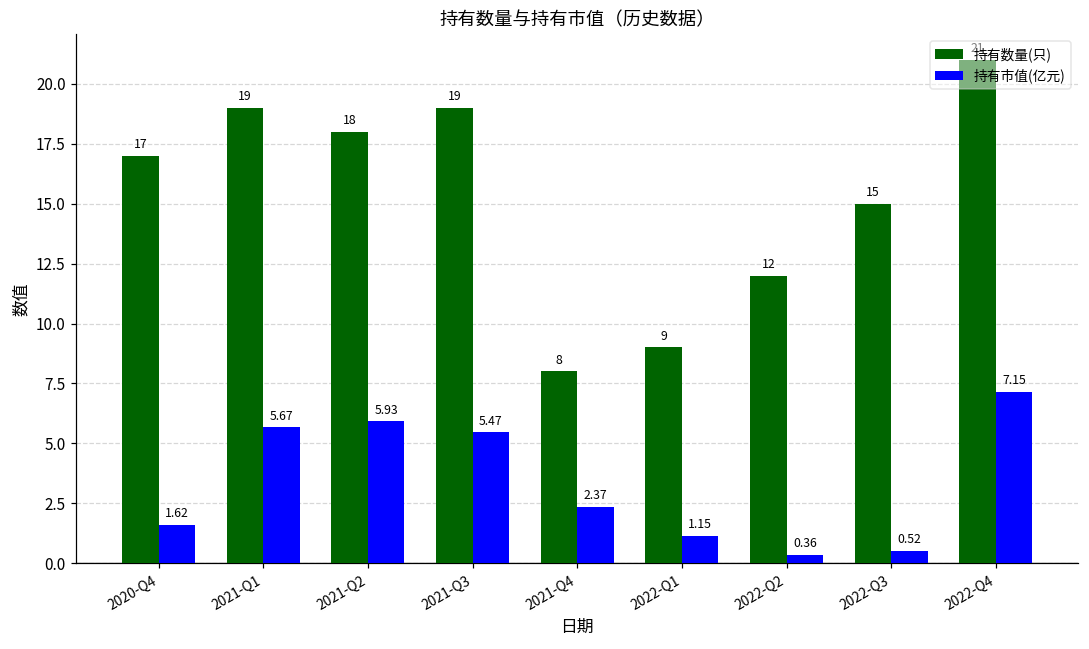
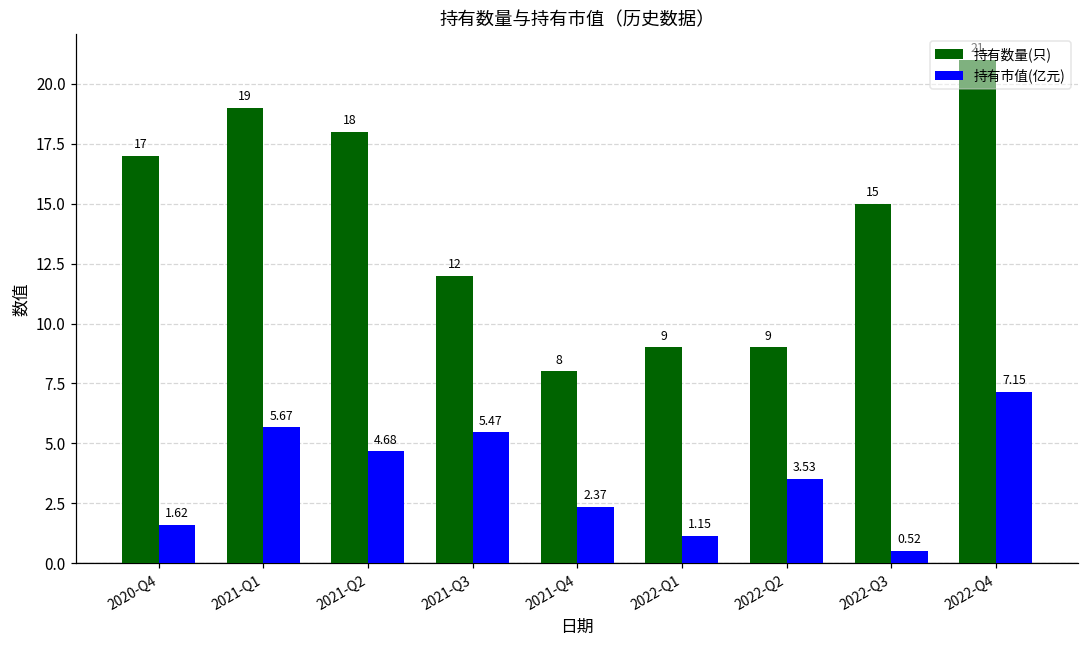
  {
    "持有数量(只)": {
      "2020-Q4": 17,
      "2021-Q1": 19,
      "2021-Q2": 18,
-     "2021-Q3": 19,
+     "2021-Q3": 12,
      "2021-Q4": 8,
      "2022-Q1": 9,
-     "2022-Q2": 12,
+     "2022-Q2": 9,
      "2022-Q3": 15
    },
    "持有市值(亿元)": {
      "2020-Q4": 1.62,
      "2021-Q1": 5.67,
-     "2021-Q2": 5.93,
+     "2021-Q2": 4.68,
      "2021-Q3": 5.47,
      "2021-Q4": 2.37,
      "2022-Q1": 1.15,
-     "2022-Q2": 0.36,
+     "2022-Q2": 3.53,
      "2022-Q3": 0.52,
      "2022-Q4": 7.15
    }
  }
